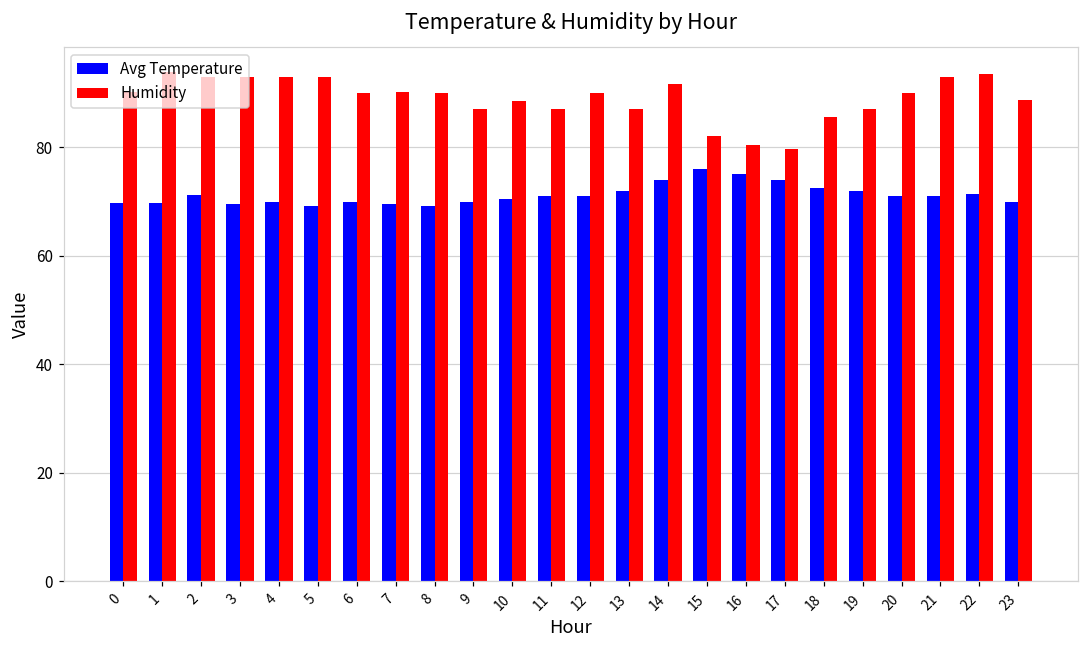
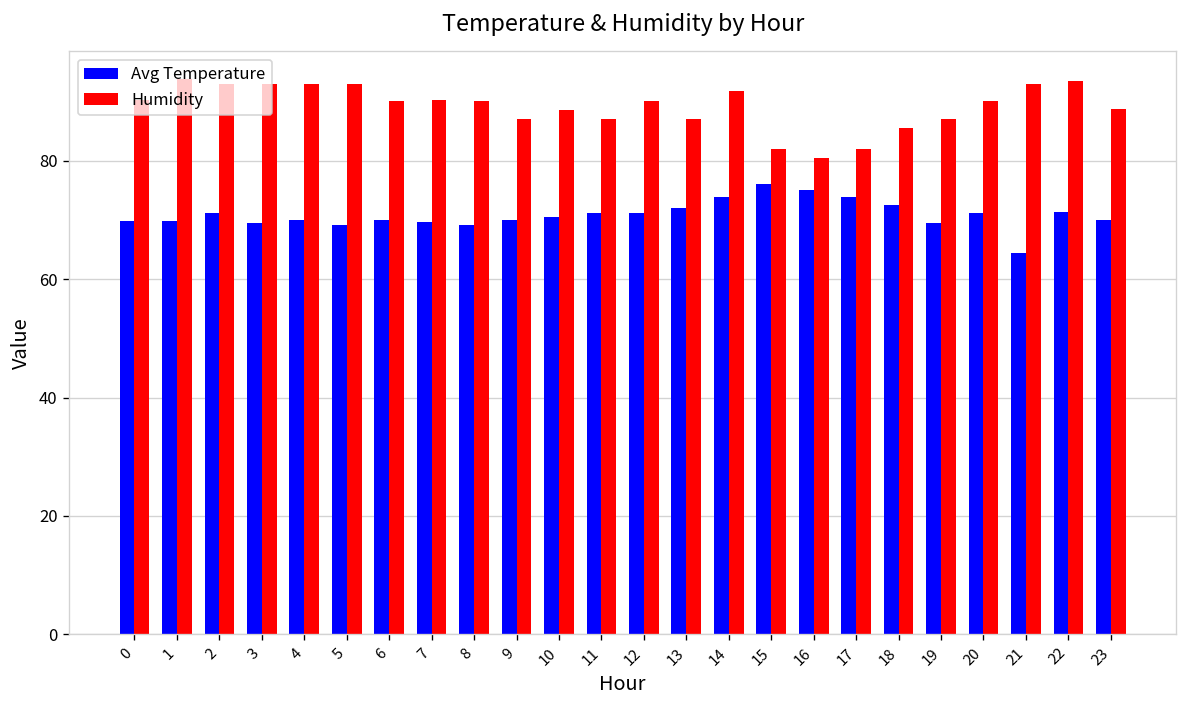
  {
    "Avg Temperature": {
      "0": 70,
      "1": 70,
      "2": 71,
      "3": 70,
      "4": 70,
      "5": 69,
      "6": 70,
      "7": 70,
      "8": 69,
      "9": 70,
      "10": 71,
      "11": 71,
      "12": 71,
      "13": 72,
      "14": 74,
      "15": 76,
      "16": 75,
      "17": 74,
      "18": 73,
-     "19": 72,
+     "19": 70,
      "20": 71,
-     "21": 71,
+     "21": 64,
      "22": 71,
      "23": 70
    },
    "Humidity": {
      "4": 93,
      "5": 93,
      "6": 90,
      "7": 90,
      "8": 90,
      "9": 87,
      "10": 89,
      "11": 87,
      "12": 90,
      "13": 87,
      "14": 92,
      "15": 82,
      "16": 81,
-     "17": 80,
+     "17": 82,
      "18": 86,
      "19": 87,
      "20": 90,
      "21": 93,
      "22": 94,
      "23": 89
    }
  }
